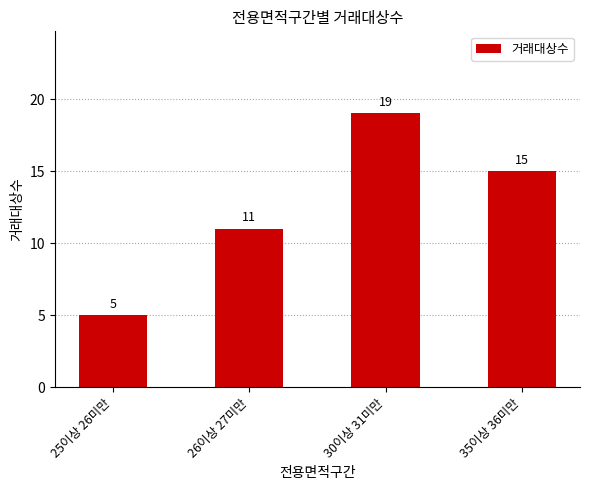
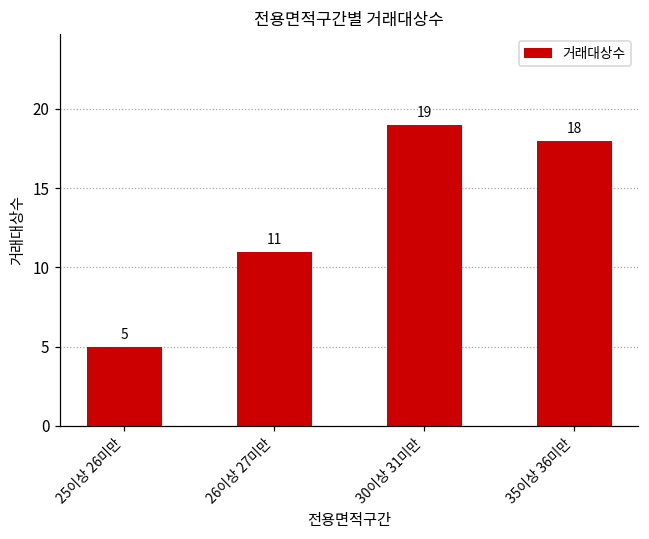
  {
    "25이상 26미만": 5,
    "26이상 27미만": 11,
    "30이상 31미만": 19,
-   "35이상 36미만": 15
+   "35이상 36미만": 18
  }
